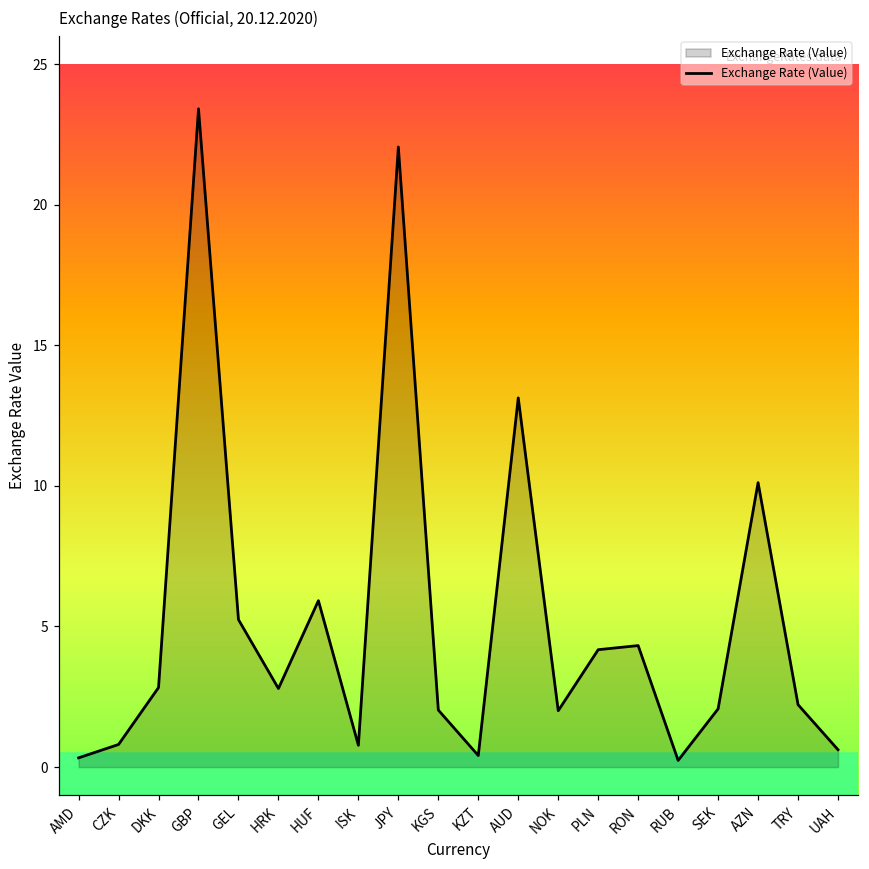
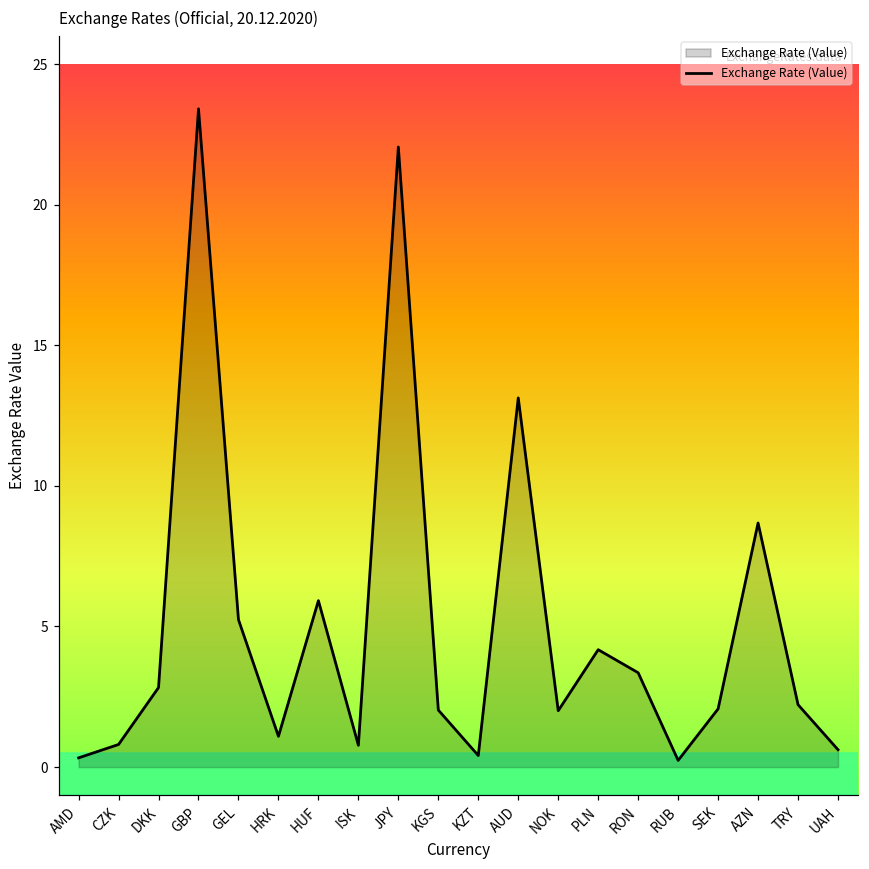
  {
    "CZK": 0.8,
    "DKK": 2.8,
    "GBP": 23.4,
    "GEL": 5.2,
-   "HRK": 2.8,
+   "HRK": 1.1,
    "HUF": 5.9,
    "ISK": 0.8,
    "JPY": 22.1,
    "KGS": 2.0,
    "AUD": 13.1,
    "NOK": 2.0,
    "PLN": 4.2,
-   "RON": 4.3,
+   "RON": 3.4,
    "SEK": 2.1,
-   "AZN": 10.1,
+   "AZN": 8.7,
    "TRY": 2.2,
    "UAH": 0.6
  }
